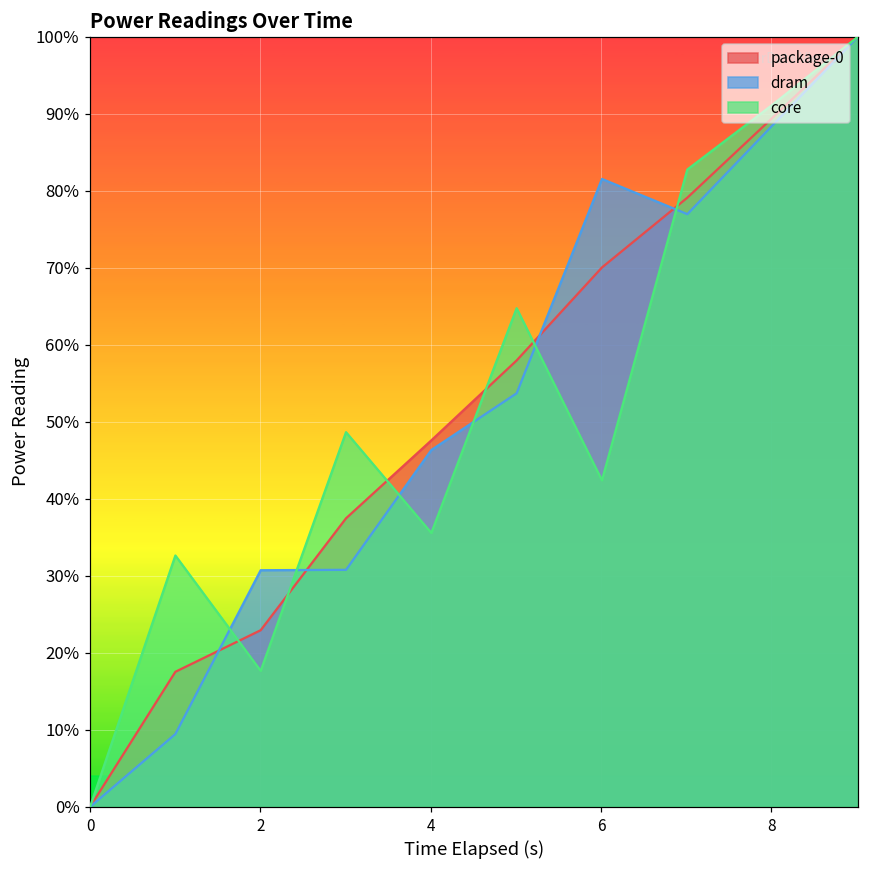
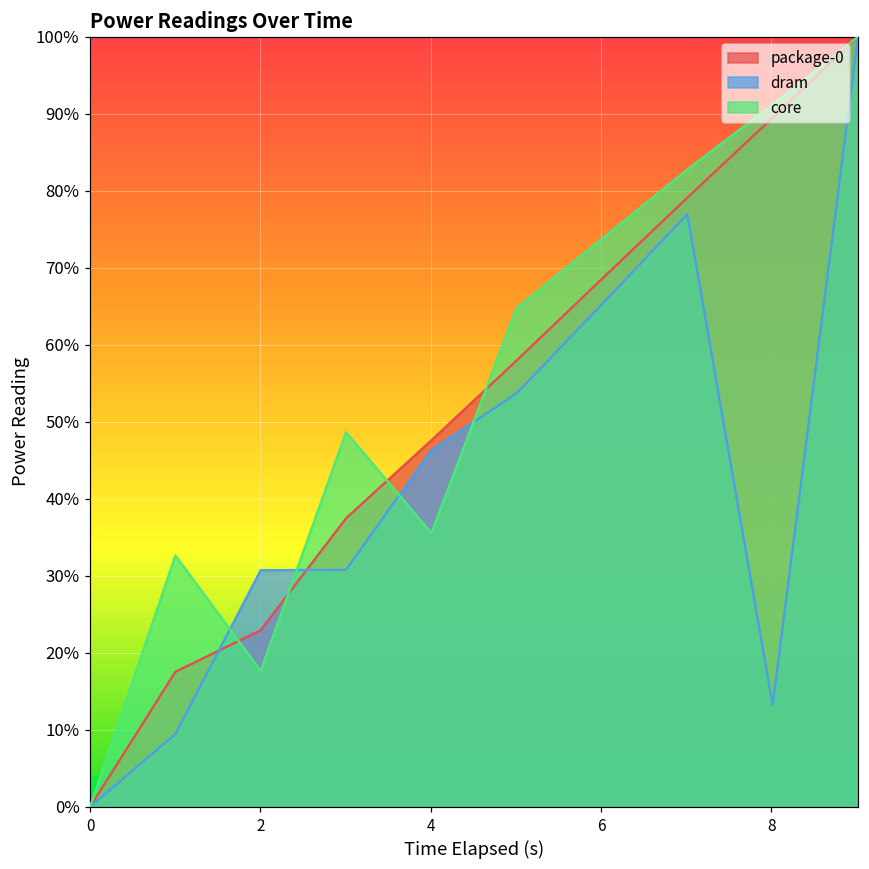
  {
    "package-0": {
      "2": "23%",
      "4": "48%",
-     "6": "70%"
+     "6": "69%"
    },
    "dram": {
      "2": "31%",
      "4": "46%",
-     "6": "82%",
-     "8": "89%"
+     "6": "65%",
+     "8": "13%"
    },
    "core": {
      "2": "18%",
      "4": "36%",
-     "6": "42%"
+     "6": "74%"
    }
  }
